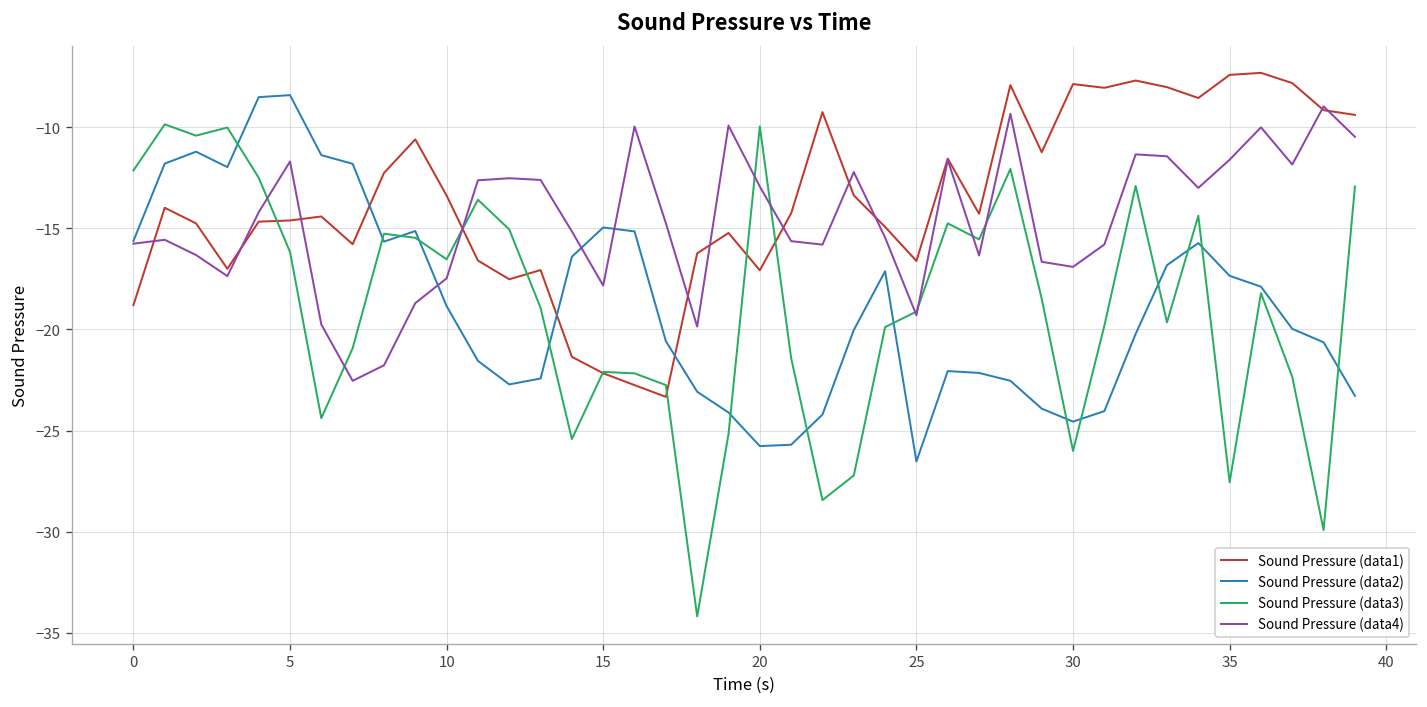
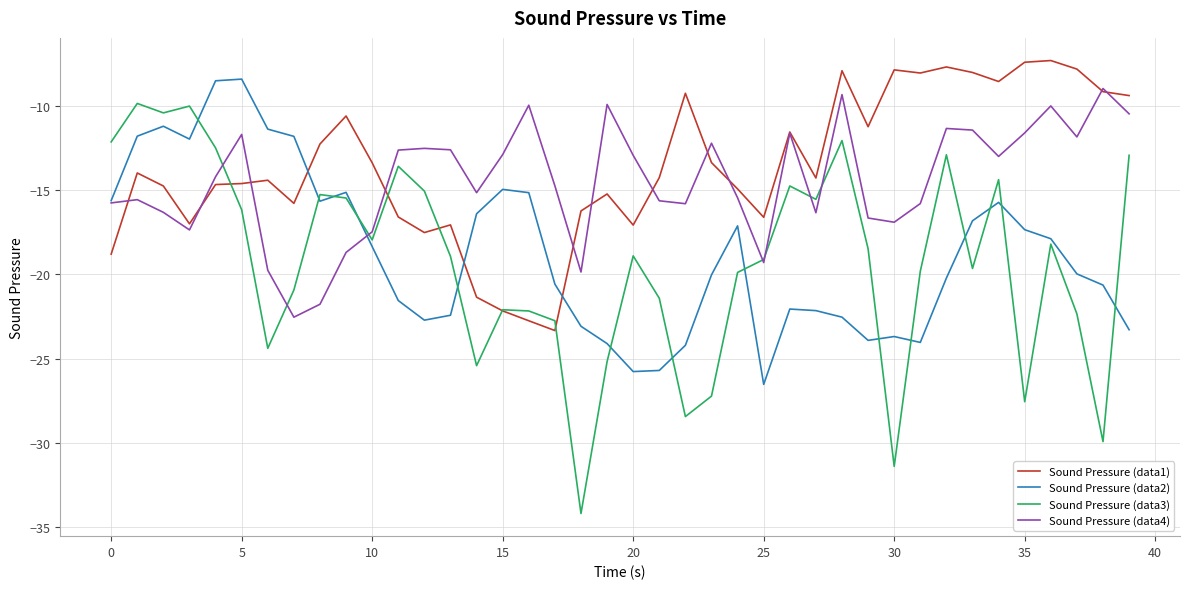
  {
    "Sound Pressure (data1)": {
      "0": -18.8,
      "5": -14.6,
      "10": -13.4,
      "20": -17.1,
      "25": -16.6,
      "30": -7.9,
      "35": -7.4
    },
    "Sound Pressure (data2)": {
      "5": -8.4,
-     "10": -18.8,
+     "10": -18.4,
      "15": -15.0,
      "20": -25.8,
      "25": -26.5,
-     "30": -24.6,
+     "30": -23.7,
      "35": -17.3
    },
    "Sound Pressure (data3)": {
      "0": -12.1,
      "5": -16.2,
-     "10": -16.5,
-     "20": -10.0,
+     "10": -18.0,
+     "20": -18.9,
      "25": -19.1,
-     "30": -26.0,
+     "30": -31.4,
      "35": -27.6
    },
    "Sound Pressure (data4)": {
      "5": -11.7,
      "10": -17.5,
-     "15": -17.8,
+     "15": -12.9,
      "20": -12.9,
      "25": -19.3,
      "30": -16.9,
      "35": -11.6
    }
  }
